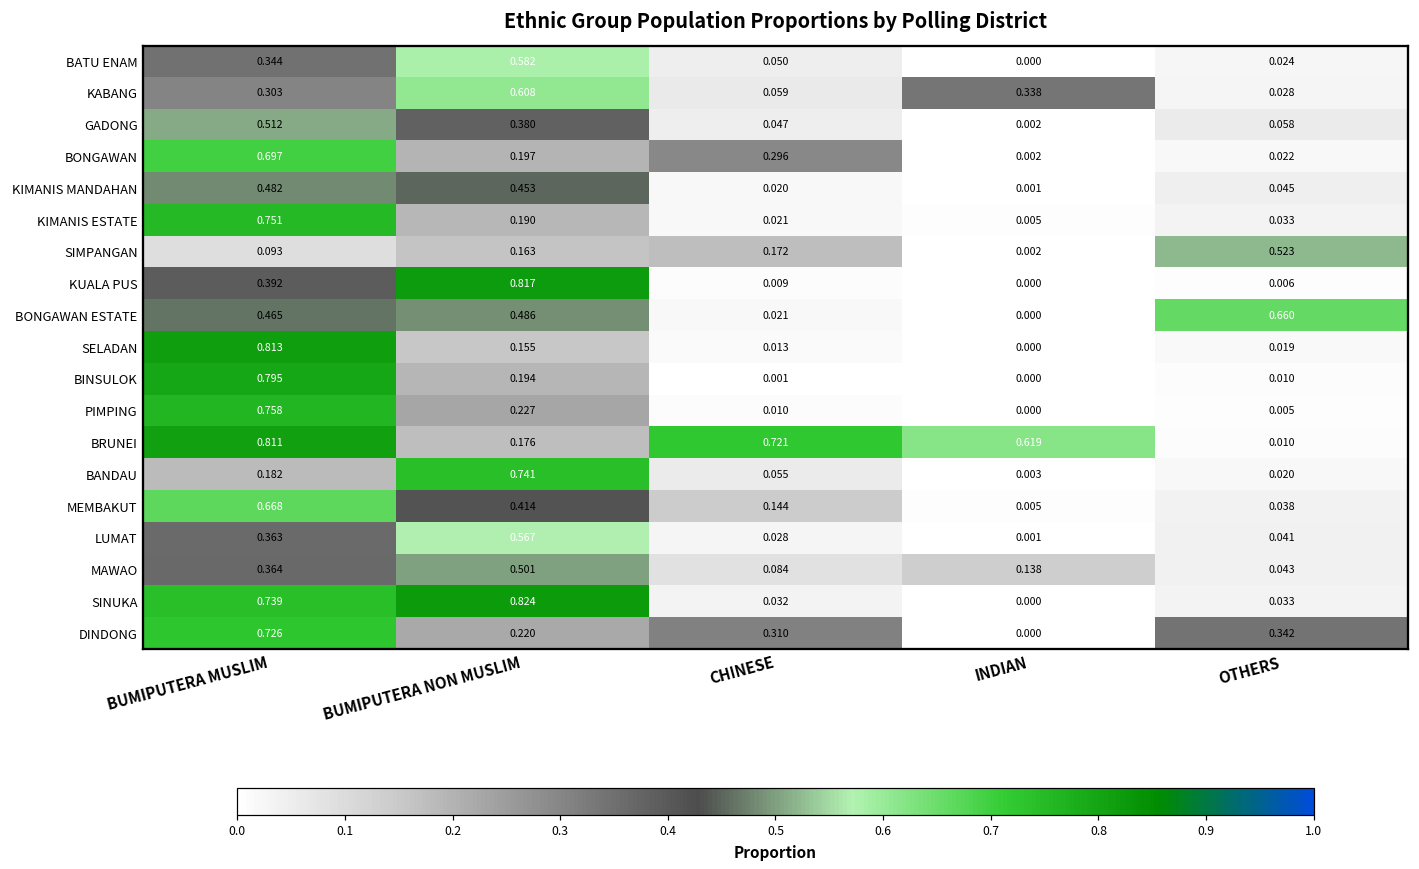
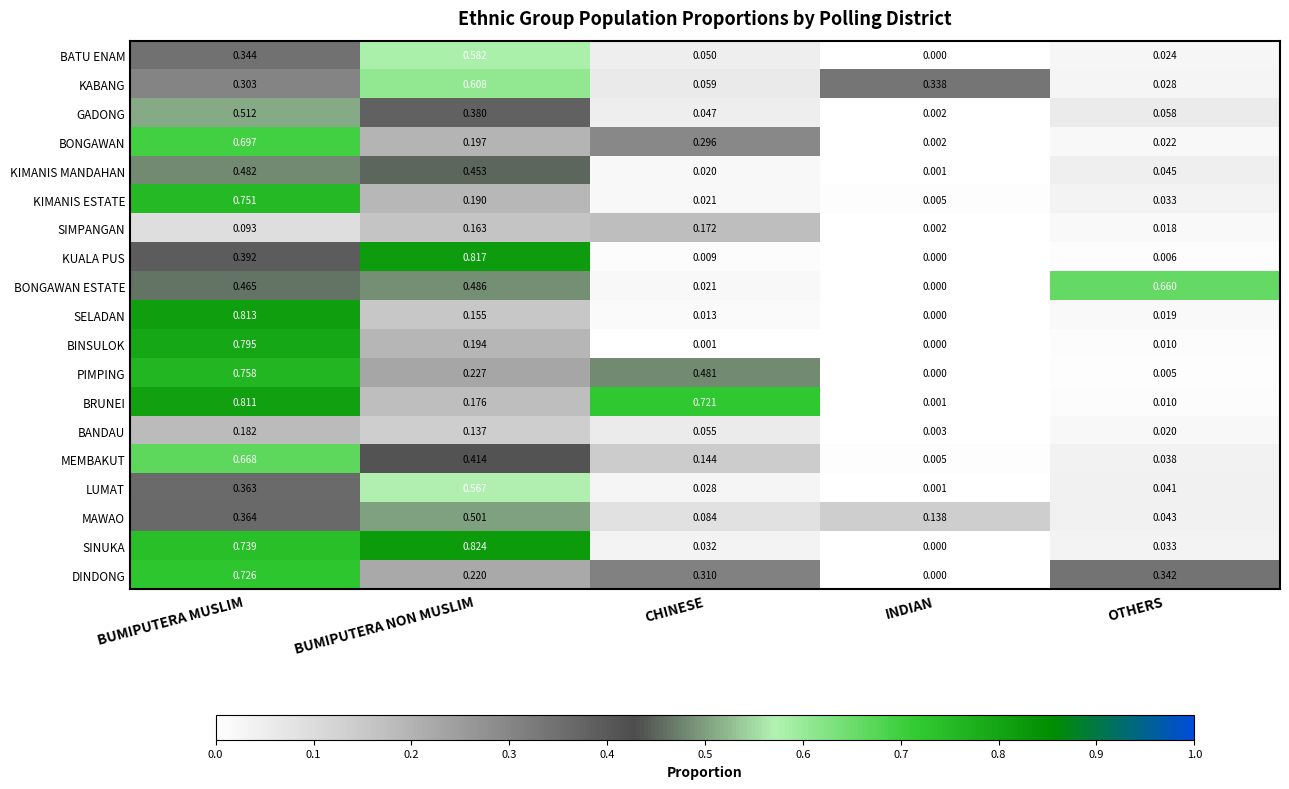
  {
    "BATU ENAM": {
      "BUMIPUTERA MUSLIM": 0.344,
      "BUMIPUTERA NON MUSLIM": 0.582,
      "CHINESE": 0.050,
      "INDIAN": 0.000,
      "OTHERS": 0.024
    },
    "KABANG": {
      "BUMIPUTERA MUSLIM": 0.303,
      "BUMIPUTERA NON MUSLIM": 0.608,
      "CHINESE": 0.059,
      "INDIAN": 0.338,
      "OTHERS": 0.028
    },
    "GADONG": {
      "BUMIPUTERA MUSLIM": 0.512,
      "BUMIPUTERA NON MUSLIM": 0.380,
      "CHINESE": 0.047,
      "INDIAN": 0.002,
      "OTHERS": 0.058
    },
    "BONGAWAN": {
      "BUMIPUTERA MUSLIM": 0.697,
      "BUMIPUTERA NON MUSLIM": 0.197,
      "CHINESE": 0.296,
      "INDIAN": 0.002,
      "OTHERS": 0.022
    },
    "KIMANIS MANDAHAN": {
      "BUMIPUTERA MUSLIM": 0.482,
      "BUMIPUTERA NON MUSLIM": 0.453,
      "CHINESE": 0.020,
      "INDIAN": 0.001,
      "OTHERS": 0.045
    },
    "KIMANIS ESTATE": {
      "BUMIPUTERA MUSLIM": 0.751,
      "BUMIPUTERA NON MUSLIM": 0.190,
      "CHINESE": 0.021,
      "INDIAN": 0.005,
      "OTHERS": 0.033
    },
    "SIMPANGAN": {
      "BUMIPUTERA MUSLIM": 0.093,
      "BUMIPUTERA NON MUSLIM": 0.163,
      "CHINESE": 0.172,
      "INDIAN": 0.002,
-     "OTHERS": 0.523
+     "OTHERS": 0.018
    },
    "KUALA PUS": {
      "BUMIPUTERA MUSLIM": 0.392,
      "BUMIPUTERA NON MUSLIM": 0.817,
      "CHINESE": 0.009,
      "INDIAN": 0.000,
      "OTHERS": 0.006
    },
    "BONGAWAN ESTATE": {
      "BUMIPUTERA MUSLIM": 0.465,
      "BUMIPUTERA NON MUSLIM": 0.486,
      "CHINESE": 0.021,
      "INDIAN": 0.000,
      "OTHERS": 0.660
    },
    "SELADAN": {
      "BUMIPUTERA MUSLIM": 0.813,
      "BUMIPUTERA NON MUSLIM": 0.155,
      "CHINESE": 0.013,
      "INDIAN": 0.000,
      "OTHERS": 0.019
    },
    "BINSULOK": {
      "BUMIPUTERA MUSLIM": 0.795,
      "BUMIPUTERA NON MUSLIM": 0.194,
      "CHINESE": 0.001,
      "INDIAN": 0.000,
      "OTHERS": 0.010
    },
    "PIMPING": {
      "BUMIPUTERA MUSLIM": 0.758,
      "BUMIPUTERA NON MUSLIM": 0.227,
-     "CHINESE": 0.010,
+     "CHINESE": 0.481,
      "INDIAN": 0.000,
      "OTHERS": 0.005
    },
    "BRUNEI": {
      "BUMIPUTERA MUSLIM": 0.811,
      "BUMIPUTERA NON MUSLIM": 0.176,
      "CHINESE": 0.721,
-     "INDIAN": 0.619,
+     "INDIAN": 0.001,
      "OTHERS": 0.010
    },
    "BANDAU": {
      "BUMIPUTERA MUSLIM": 0.182,
-     "BUMIPUTERA NON MUSLIM": 0.741,
+     "BUMIPUTERA NON MUSLIM": 0.137,
      "CHINESE": 0.055,
      "INDIAN": 0.003,
      "OTHERS": 0.020
    },
    "MEMBAKUT": {
      "BUMIPUTERA MUSLIM": 0.668,
      "BUMIPUTERA NON MUSLIM": 0.414,
      "CHINESE": 0.144,
      "INDIAN": 0.005,
      "OTHERS": 0.038
    },
    "LUMAT": {
      "BUMIPUTERA MUSLIM": 0.363,
      "BUMIPUTERA NON MUSLIM": 0.567,
      "CHINESE": 0.028,
      "INDIAN": 0.001,
      "OTHERS": 0.041
    },
    "MAWAO": {
      "BUMIPUTERA MUSLIM": 0.364,
      "BUMIPUTERA NON MUSLIM": 0.501,
      "CHINESE": 0.084,
      "INDIAN": 0.138,
      "OTHERS": 0.043
    },
    "SINUKA": {
      "BUMIPUTERA MUSLIM": 0.739,
      "BUMIPUTERA NON MUSLIM": 0.824,
      "CHINESE": 0.032,
      "INDIAN": 0.000,
      "OTHERS": 0.033
    },
    "DINDONG": {
      "BUMIPUTERA MUSLIM": 0.726,
      "BUMIPUTERA NON MUSLIM": 0.220,
      "CHINESE": 0.310,
      "INDIAN": 0.000,
      "OTHERS": 0.342
    }
  }
